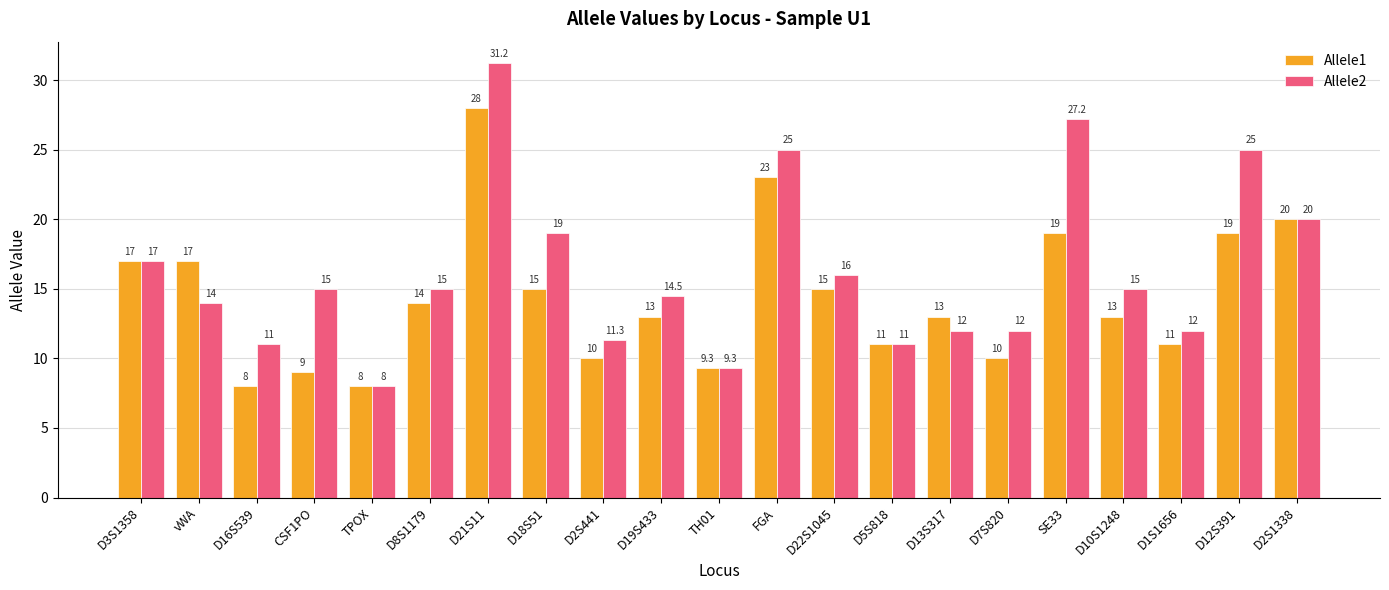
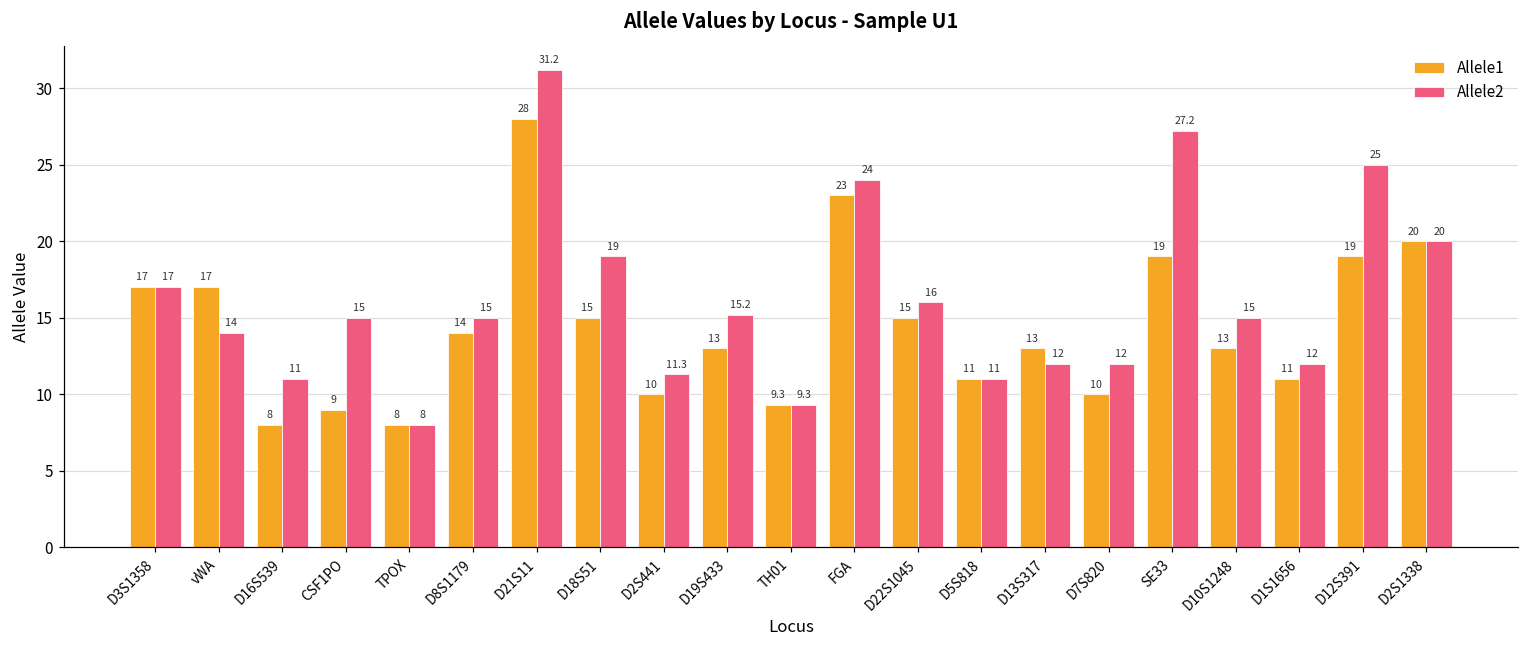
  {
    "Allele1": {
      "D3S1358": 17,
      "vWA": 17,
      "D16S539": 8,
      "CSF1PO": 9,
      "TPOX": 8,
      "D8S1179": 14,
      "D21S11": 28,
      "D18S51": 15,
      "D2S441": 10,
      "D19S433": 13,
      "TH01": 9.3,
      "FGA": 23,
      "D22S1045": 15,
      "D5S818": 11,
      "D13S317": 13,
      "D7S820": 10,
      "SE33": 19,
      "D10S1248": 13,
      "D1S1656": 11,
      "D12S391": 19,
      "D2S1338": 20
    },
    "Allele2": {
      "D3S1358": 17,
      "vWA": 14,
      "D16S539": 11,
      "CSF1PO": 15,
      "TPOX": 8,
      "D8S1179": 15,
      "D21S11": 31.2,
      "D18S51": 19,
      "D2S441": 11.3,
-     "D19S433": 14.5,
+     "D19S433": 15.2,
      "TH01": 9.3,
-     "FGA": 25,
+     "FGA": 24,
      "D22S1045": 16,
      "D5S818": 11,
      "D13S317": 12,
      "D7S820": 12,
      "SE33": 27.2,
      "D10S1248": 15,
      "D1S1656": 12,
      "D12S391": 25,
      "D2S1338": 20
    }
  }
